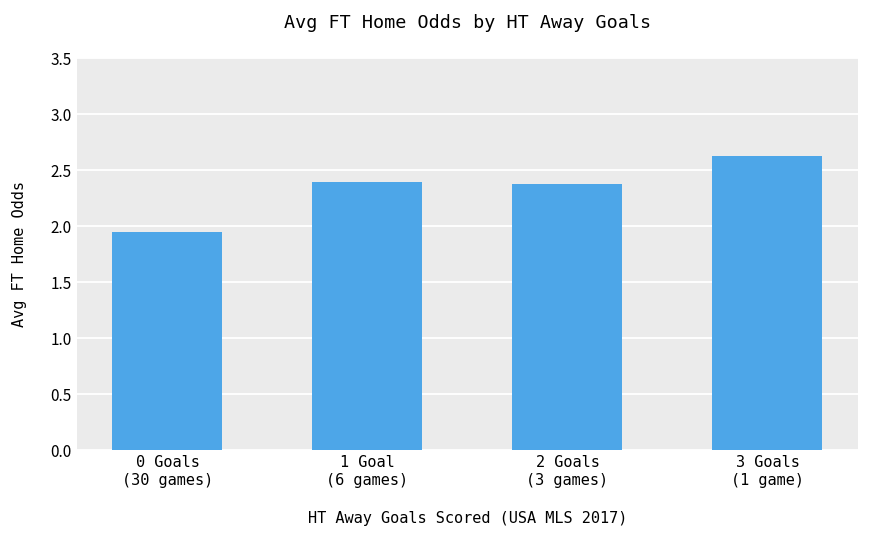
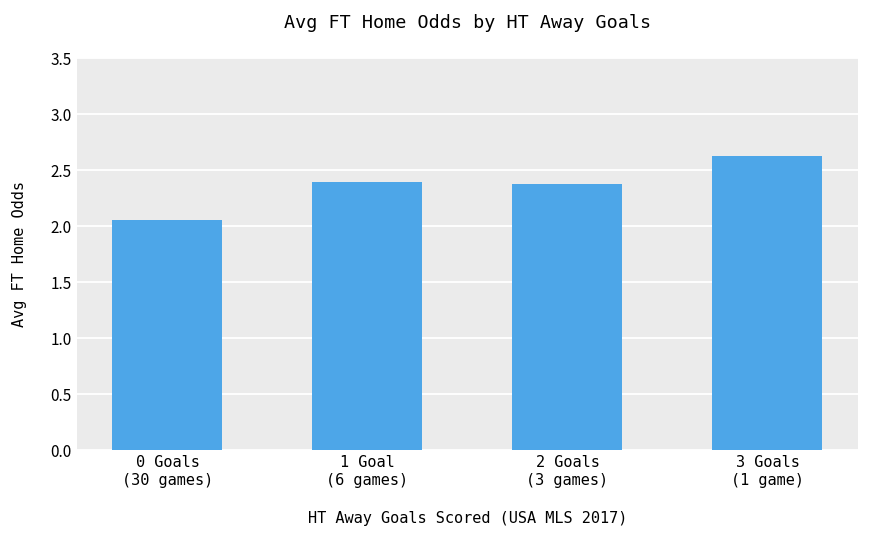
  {
-   "0 Goals (30 games)": 1.95,
+   "0 Goals (30 games)": 2.06,
    "1 Goal (6 games)": 2.40,
    "2 Goals (3 games)": 2.38,
    "3 Goals (1 game)": 2.63
  }
